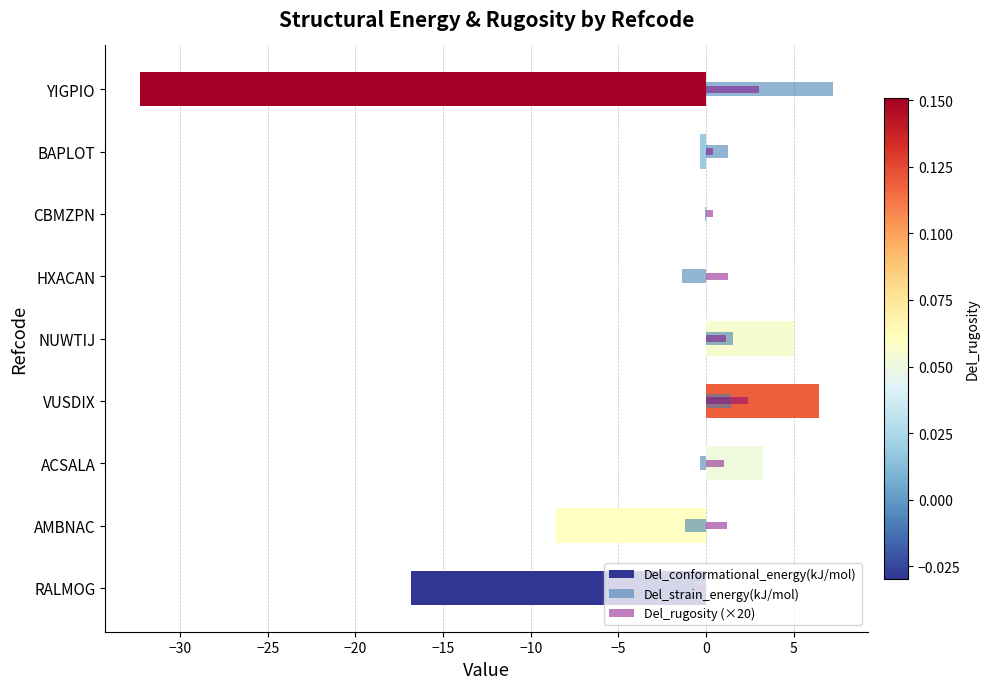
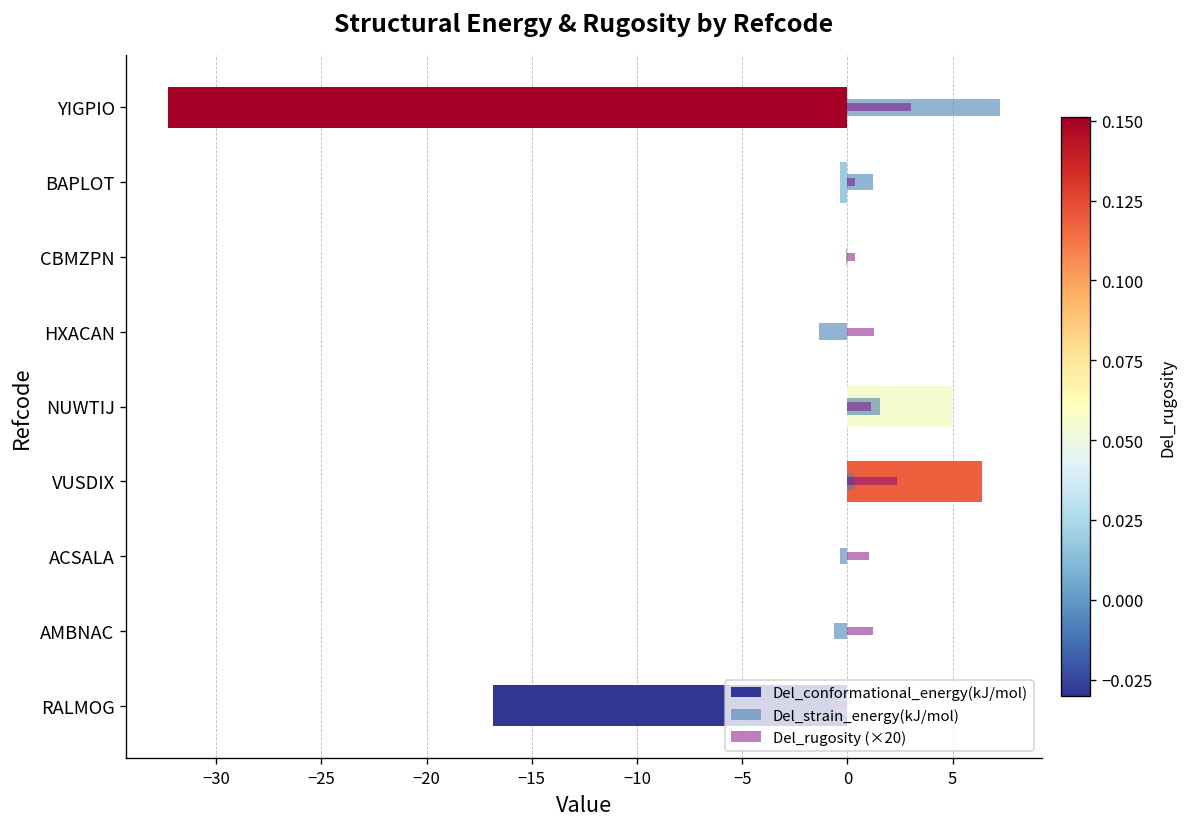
  {
    "Del_conformational_energy(kJ/mol)": {
      "YIGPIO": -32.3,
      "BAPLOT": -0.3,
      "NUWTIJ": 5.0,
      "VUSDIX": 6.4,
-     "ACSALA": 3.3,
-     "AMBNAC": -8.6,
+     "ACSALA": 0.0,
+     "AMBNAC": 0.0,
      "RALMOG": -16.8
    },
    "Del_strain_energy(kJ/mol)": {
      "YIGPIO": 7.2,
      "BAPLOT": 1.2,
      "HXACAN": -1.4,
-     "VUSDIX": 1.4,
+     "VUSDIX": 0.3,
      "ACSALA": -0.4,
-     "AMBNAC": -1.2
+     "AMBNAC": -0.7
    },
    "Del_rugosity (×20)": {
      "CBMZPN": 0.4,
      "HXACAN": 1.3,
      "AMBNAC": 1.2
    }
  }
